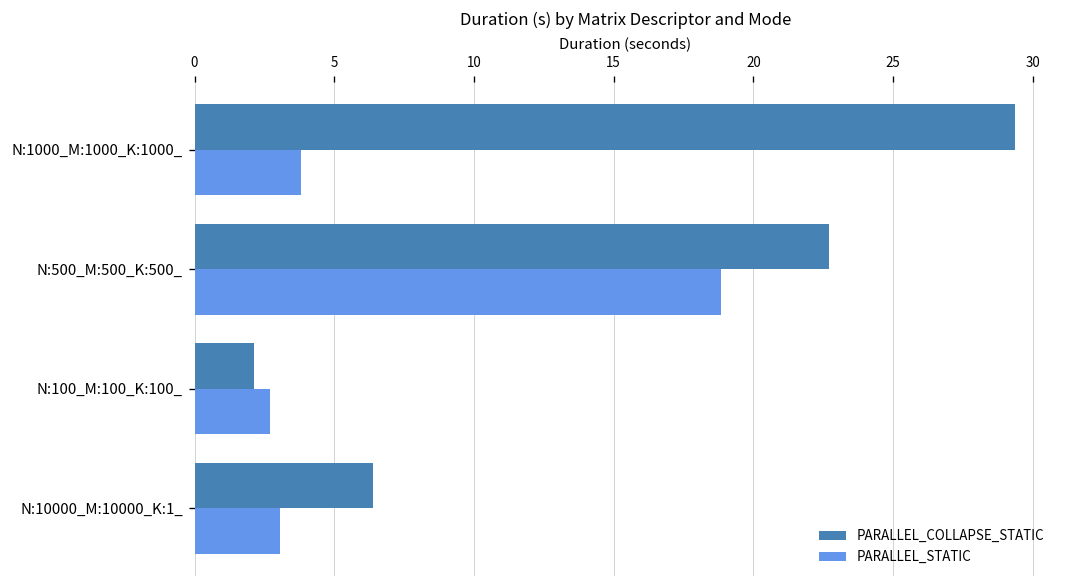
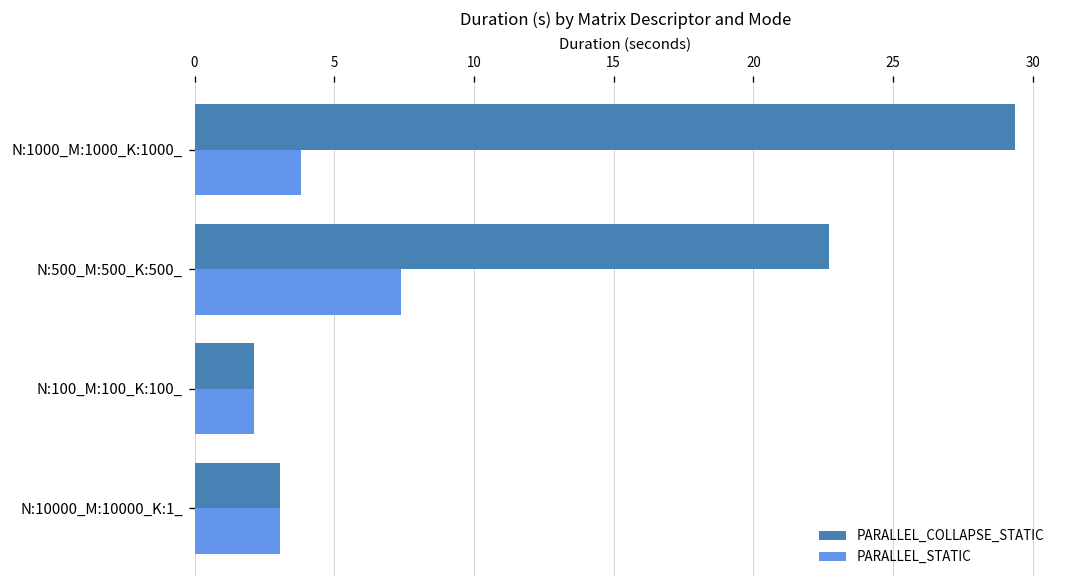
  {
    "PARALLEL_COLLAPSE_STATIC": {
      "N:1000_M:1000_K:1000_": 29.4,
      "N:500_M:500_K:500_": 22.7,
      "N:100_M:100_K:100_": 2.1,
-     "N:10000_M:10000_K:1_": 6.4
+     "N:10000_M:10000_K:1_": 3.1
    },
    "PARALLEL_STATIC": {
      "N:1000_M:1000_K:1000_": 3.8,
-     "N:500_M:500_K:500_": 18.8,
-     "N:100_M:100_K:100_": 2.7,
+     "N:500_M:500_K:500_": 7.4,
+     "N:100_M:100_K:100_": 2.1,
      "N:10000_M:10000_K:1_": 3.1
    }
  }
